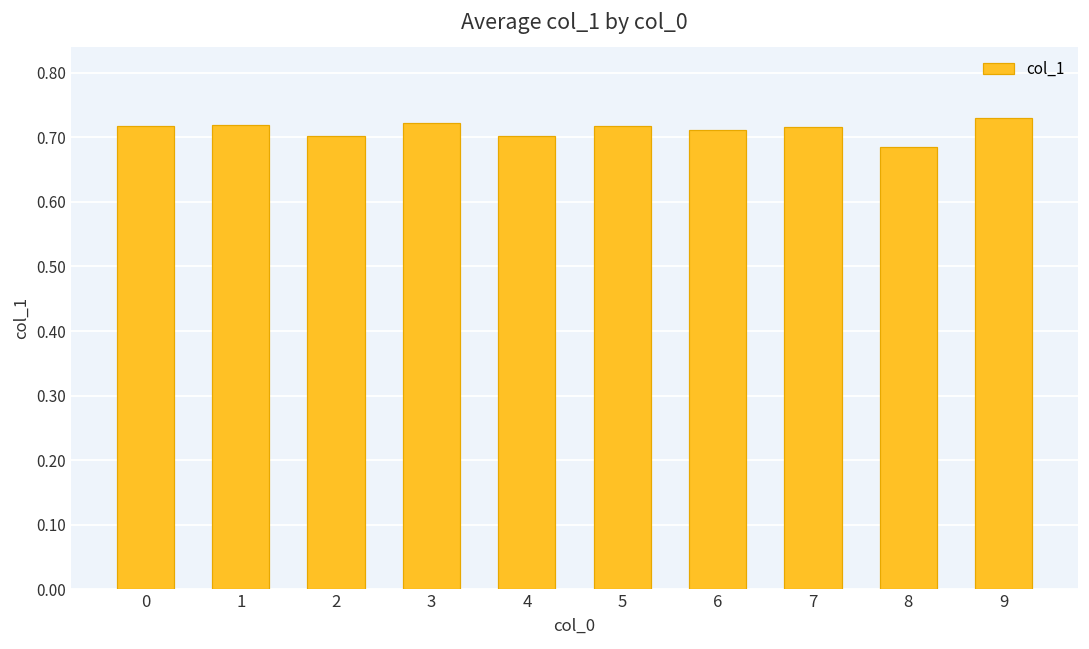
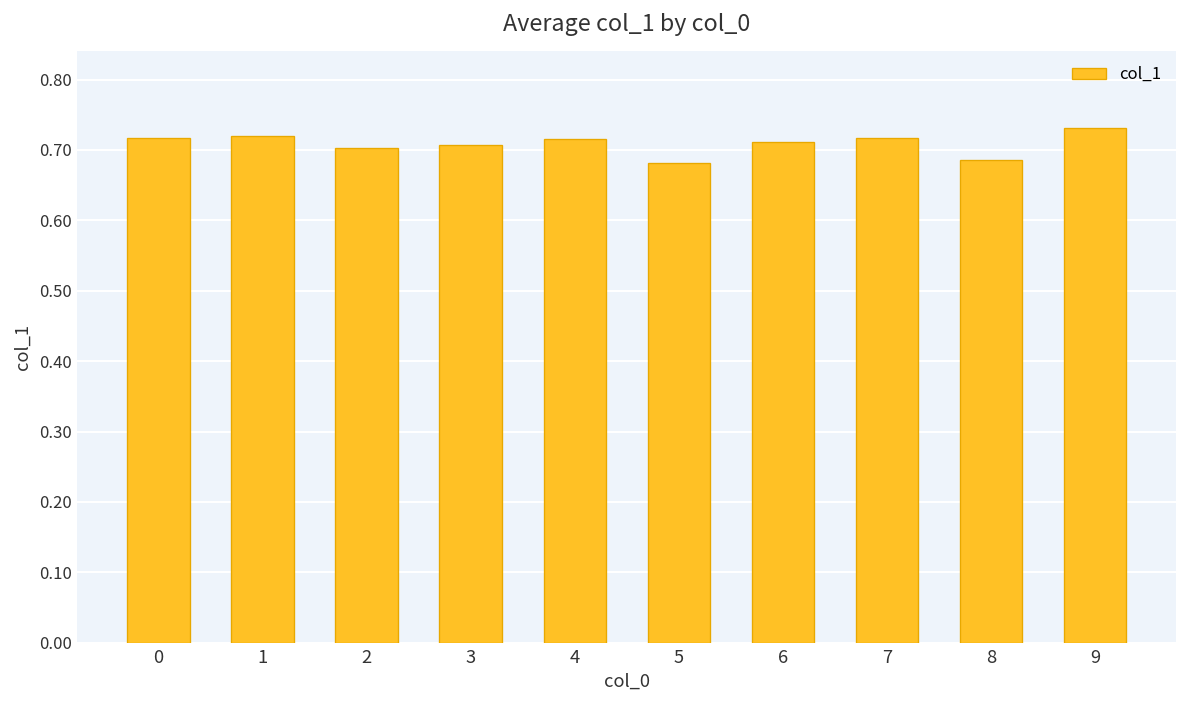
  {
    "0": 0.72,
    "1": 0.72,
    "2": 0.70,
-   "3": 0.72,
-   "4": 0.70,
-   "5": 0.72,
+   "3": 0.71,
+   "4": 0.72,
+   "5": 0.68,
    "6": 0.71,
    "7": 0.72,
    "8": 0.69,
    "9": 0.73
  }
